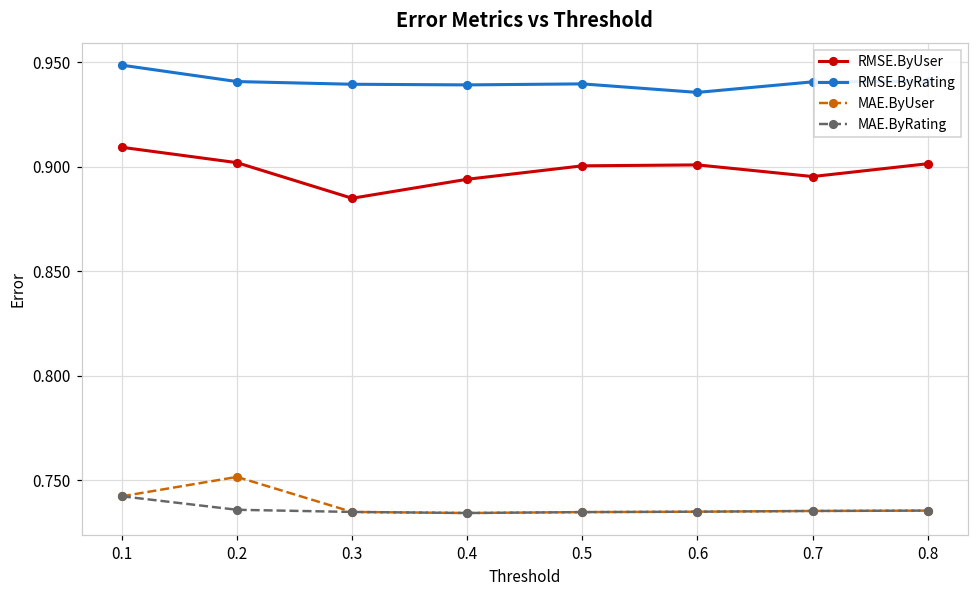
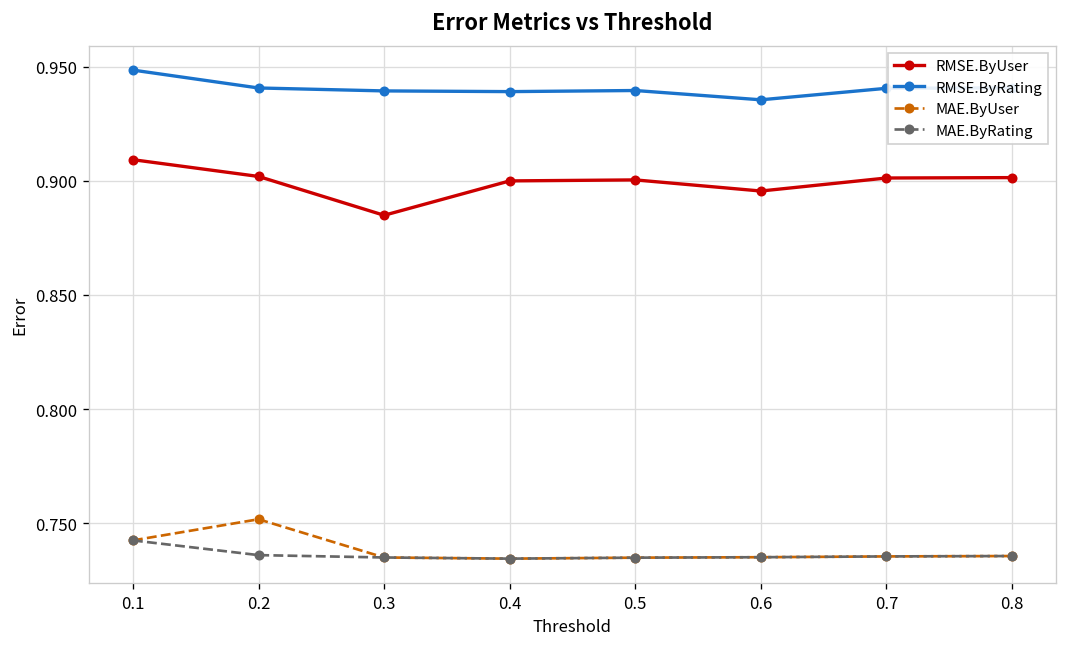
  {
    "RMSE.ByUser": {
      "0.1": 0.909,
      "0.2": 0.902,
      "0.3": 0.885,
-     "0.4": 0.894,
+     "0.4": 0.900,
      "0.5": 0.900,
-     "0.6": 0.901,
-     "0.7": 0.895,
+     "0.6": 0.896,
+     "0.7": 0.901,
      "0.8": 0.901
    },
    "RMSE.ByRating": {
      "0.1": 0.949,
      "0.2": 0.941,
      "0.3": 0.939,
      "0.4": 0.939,
      "0.5": 0.940,
      "0.6": 0.936,
      "0.7": 0.941
    },
    "MAE.ByUser": {
      "0.2": 0.752
    },
    "MAE.ByRating": {
      "0.2": 0.736
    }
  }
